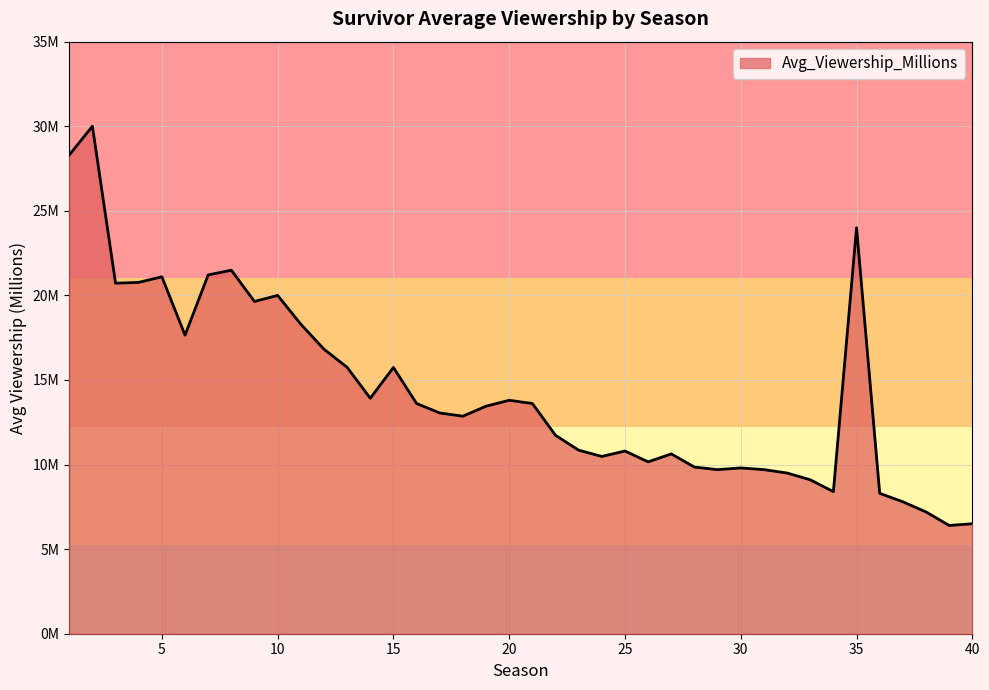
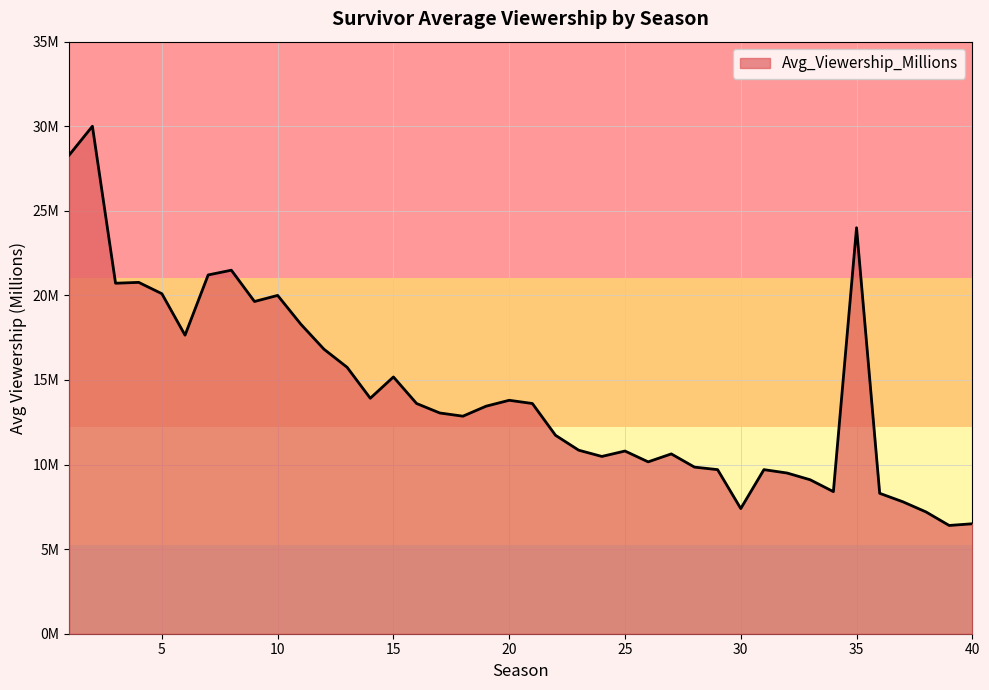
  {
-   "5": 21100000,
+   "5": 20100000,
    "10": 20000000,
-   "15": 15700000,
+   "15": 15200000,
    "20": 13800000,
    "25": 10800000,
-   "30": 9800000,
+   "30": 7400000,
    "35": 24000000,
    "40": 6500000
  }
